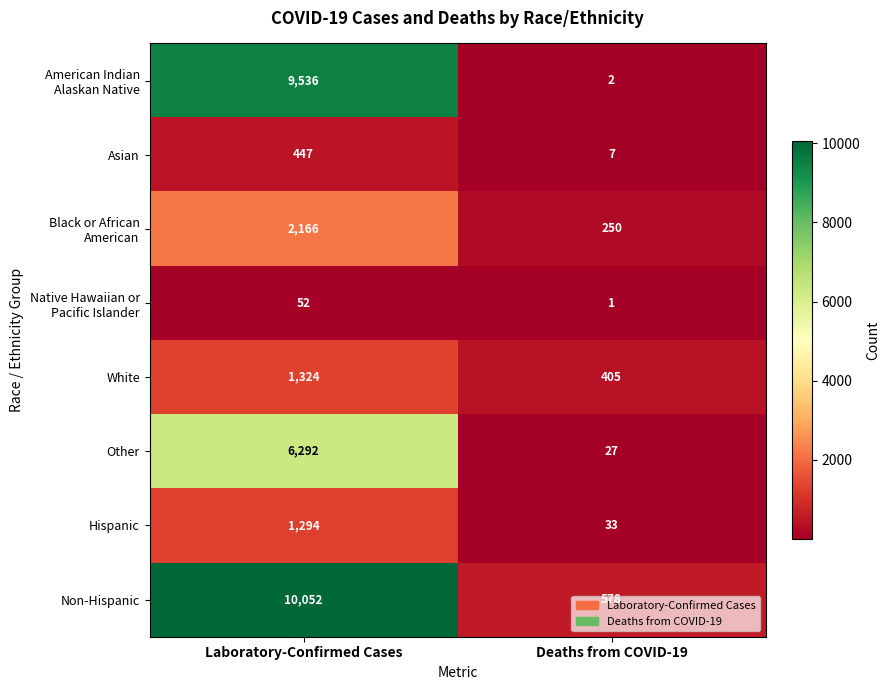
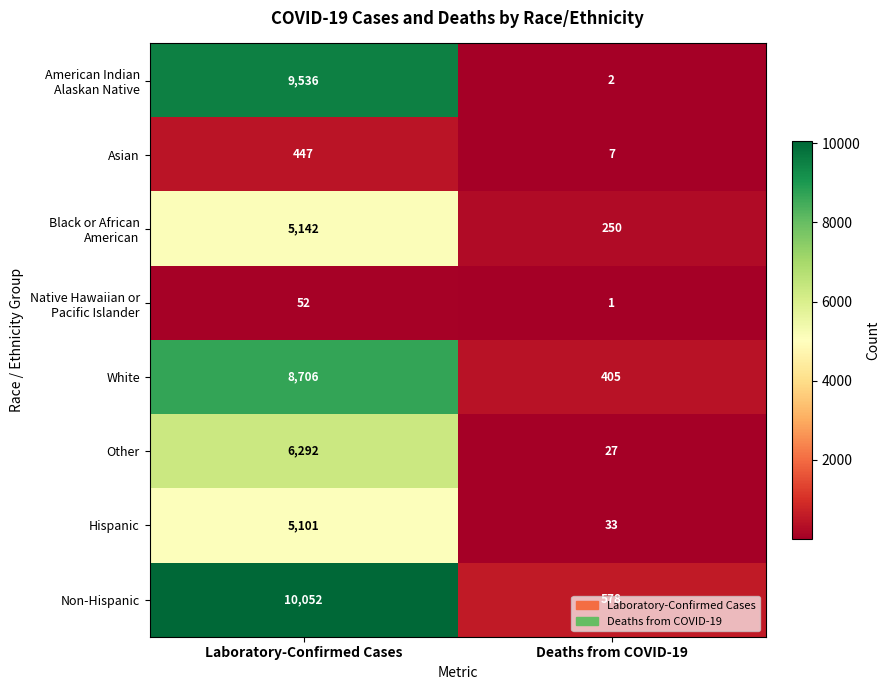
  {
    "American Indian Alaskan Native": {
      "Laboratory-Confirmed Cases": "9,536",
      "Deaths from COVID-19": "2"
    },
    "Asian": {
      "Laboratory-Confirmed Cases": "447",
      "Deaths from COVID-19": "7"
    },
    "Black or African American": {
-     "Laboratory-Confirmed Cases": "2,166",
+     "Laboratory-Confirmed Cases": "5,142",
      "Deaths from COVID-19": "250"
    },
    "Native Hawaiian or Pacific Islander": {
      "Laboratory-Confirmed Cases": "52",
      "Deaths from COVID-19": "1"
    },
    "White": {
-     "Laboratory-Confirmed Cases": "1,324",
+     "Laboratory-Confirmed Cases": "8,706",
      "Deaths from COVID-19": "405"
    },
    "Other": {
      "Laboratory-Confirmed Cases": "6,292",
      "Deaths from COVID-19": "27"
    },
    "Hispanic": {
-     "Laboratory-Confirmed Cases": "1,294",
+     "Laboratory-Confirmed Cases": "5,101",
      "Deaths from COVID-19": "33"
    },
    "Non-Hispanic": {
      "Laboratory-Confirmed Cases": "10,052"
    }
  }
